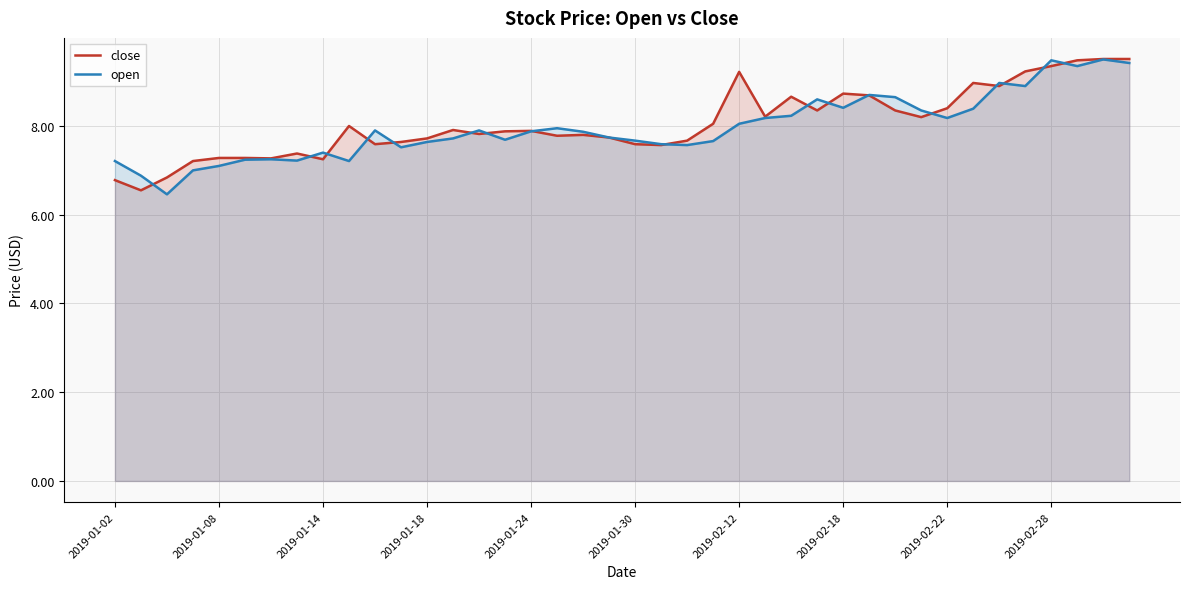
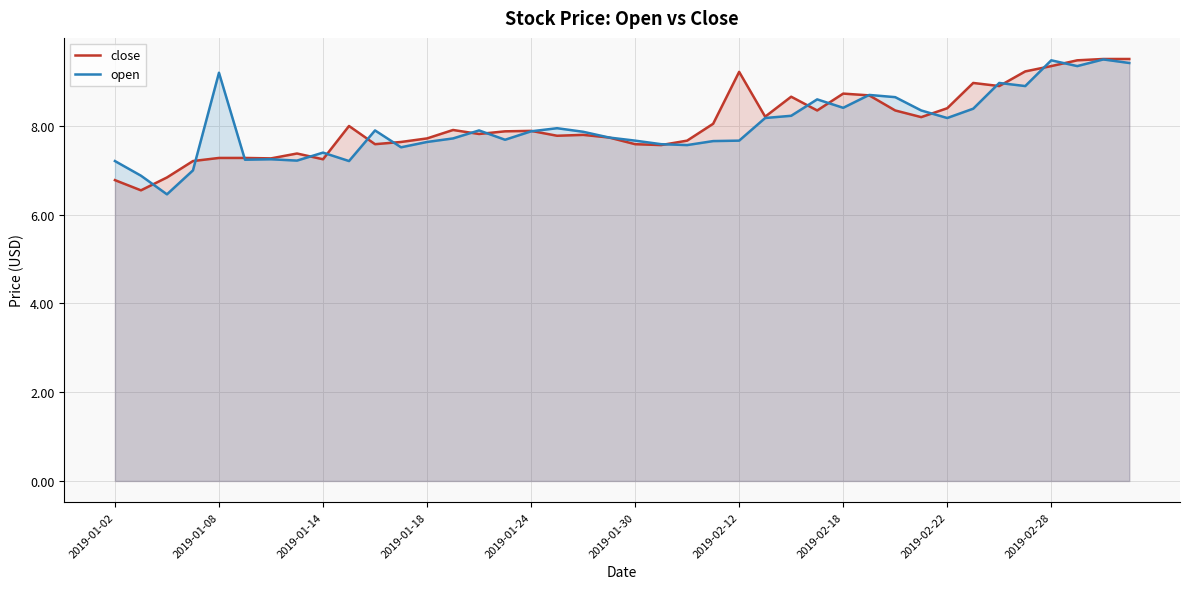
  {
    "close": {
      "2019-01-02": 6.8,
      "2019-01-08": 7.3,
      "2019-01-14": 7.3,
      "2019-01-18": 7.7,
      "2019-01-30": 7.6,
      "2019-02-12": 9.2,
      "2019-02-18": 8.7,
      "2019-02-22": 8.4,
      "2019-02-28": 9.4
    },
    "open": {
      "2019-01-02": 7.2,
-     "2019-01-08": 7.1,
+     "2019-01-08": 9.2,
      "2019-01-14": 7.4,
      "2019-01-18": 7.6,
      "2019-01-30": 7.7,
-     "2019-02-12": 8.1,
+     "2019-02-12": 7.7,
      "2019-02-18": 8.4,
      "2019-02-22": 8.2,
      "2019-02-28": 9.5
    }
  }
